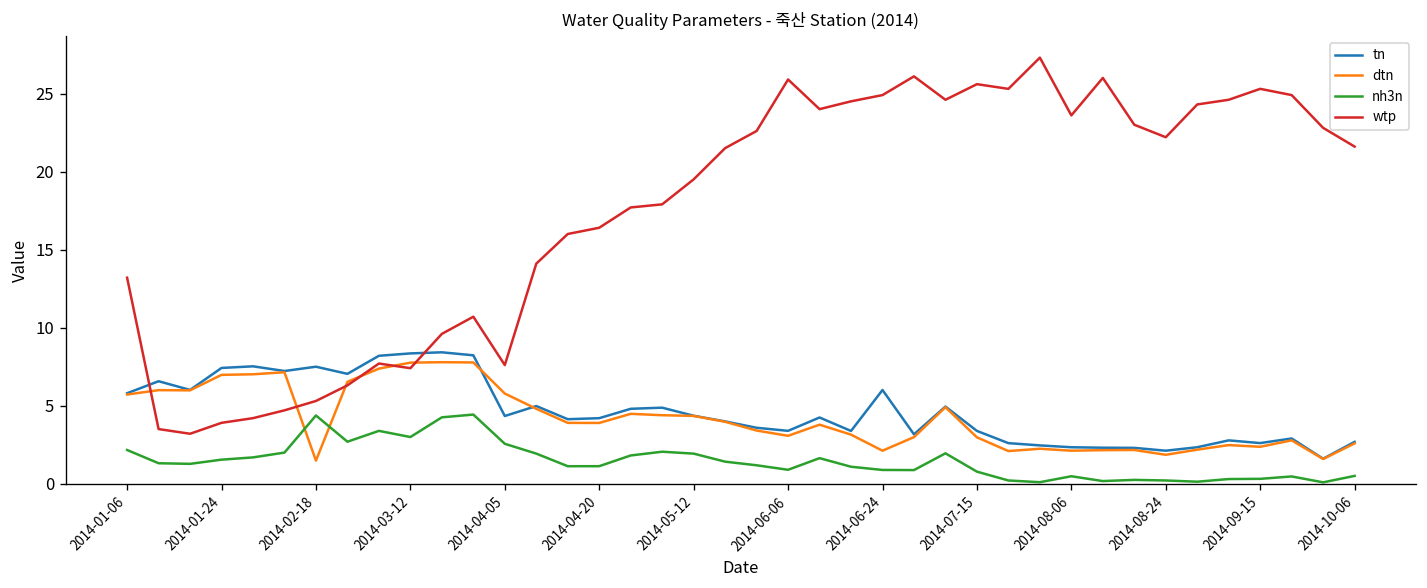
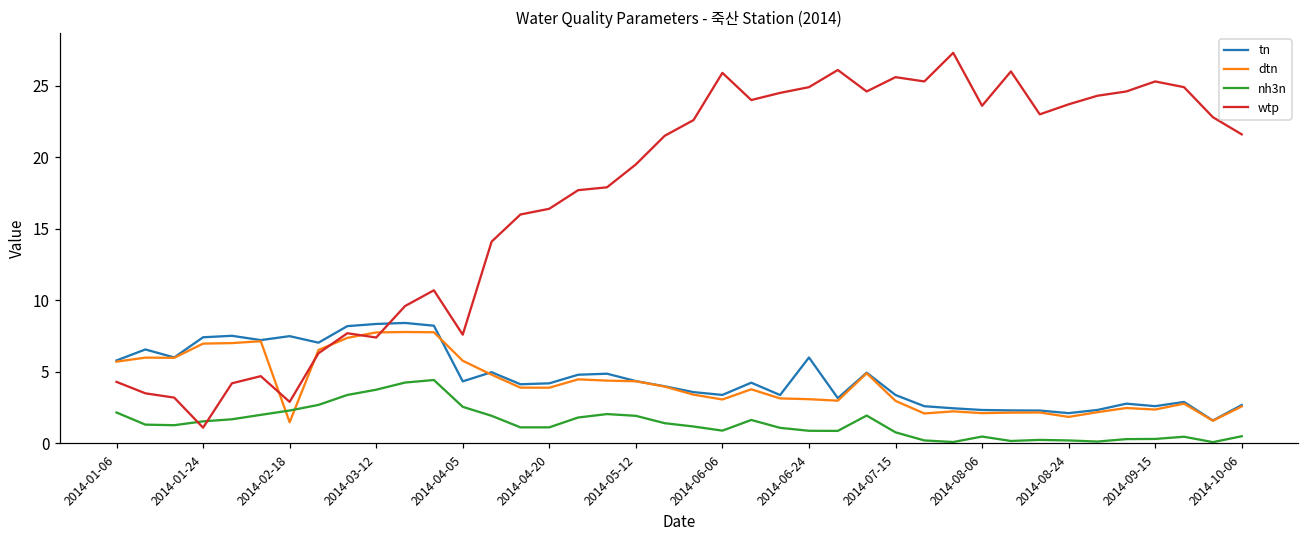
  {
    "tn": {
      "2014-01-24": 7.4,
      "2014-02-18": 7.5,
      "2014-03-12": 8.3,
      "2014-04-05": 4.3,
      "2014-04-20": 4.2,
      "2014-06-06": 3.4,
      "2014-06-24": 6.0,
      "2014-07-15": 3.4,
      "2014-08-06": 2.3,
      "2014-08-24": 2.1,
      "2014-09-15": 2.6
    },
    "dtn": {
      "2014-01-24": 7.0,
      "2014-02-18": 1.5,
      "2014-03-12": 7.8,
      "2014-04-05": 5.8,
      "2014-04-20": 3.9,
      "2014-06-06": 3.1,
-     "2014-06-24": 2.1,
+     "2014-06-24": 3.1,
      "2014-07-15": 3.0,
      "2014-08-06": 2.1,
      "2014-08-24": 1.9,
      "2014-09-15": 2.4
    },
    "nh3n": {
      "2014-01-06": 2.2,
      "2014-01-24": 1.5,
-     "2014-02-18": 4.4,
-     "2014-03-12": 3.0,
+     "2014-02-18": 2.3,
+     "2014-03-12": 3.8,
      "2014-04-05": 2.6,
      "2014-04-20": 1.1,
      "2014-05-12": 1.9,
      "2014-06-06": 0.9,
      "2014-06-24": 0.9,
      "2014-07-15": 0.8,
      "2014-08-06": 0.5,
      "2014-08-24": 0.2,
      "2014-09-15": 0.3,
      "2014-10-06": 0.5
    },
    "wtp": {
-     "2014-01-06": 13.2,
-     "2014-01-24": 3.9,
-     "2014-02-18": 5.3,
+     "2014-01-06": 4.3,
+     "2014-01-24": 1.1,
+     "2014-02-18": 2.9,
      "2014-03-12": 7.4,
      "2014-04-05": 7.6,
      "2014-04-20": 16.4,
      "2014-05-12": 19.5,
      "2014-06-06": 25.9,
      "2014-06-24": 24.9,
      "2014-07-15": 25.6,
      "2014-08-06": 23.6,
-     "2014-08-24": 22.2,
+     "2014-08-24": 23.7,
      "2014-09-15": 25.3,
      "2014-10-06": 21.6
    }
  }
